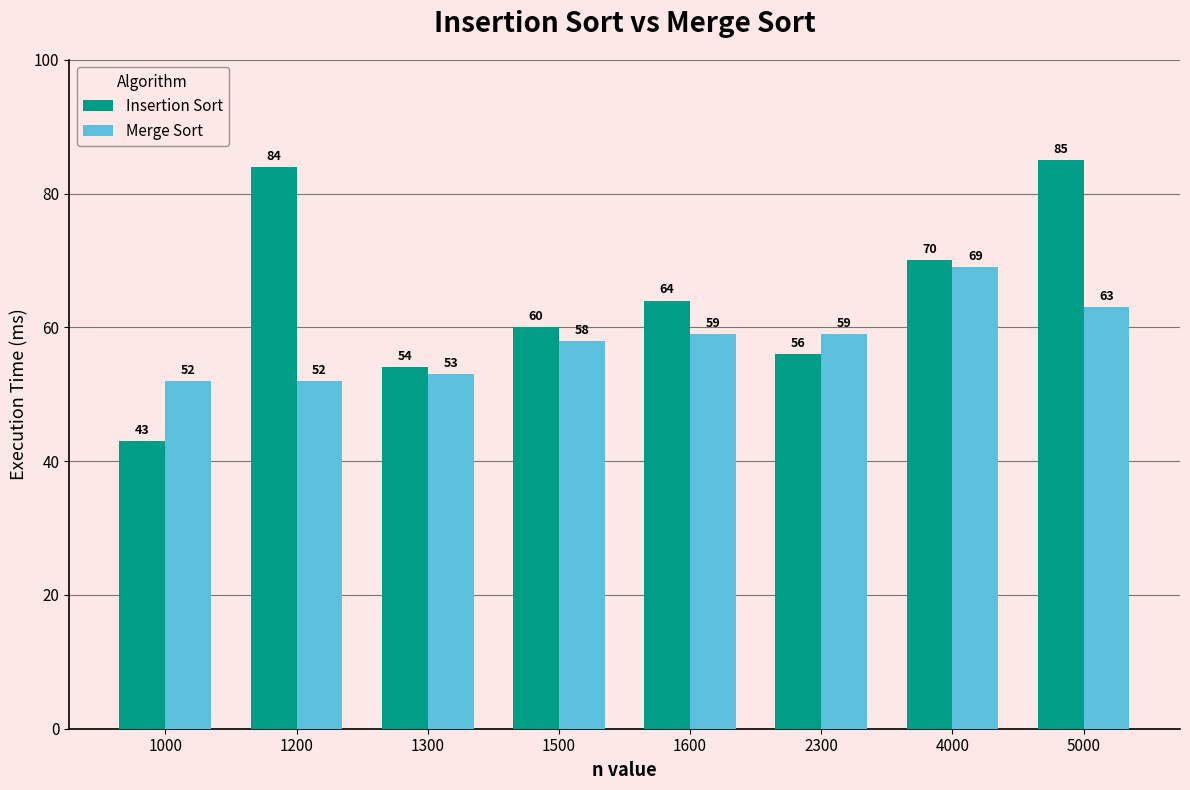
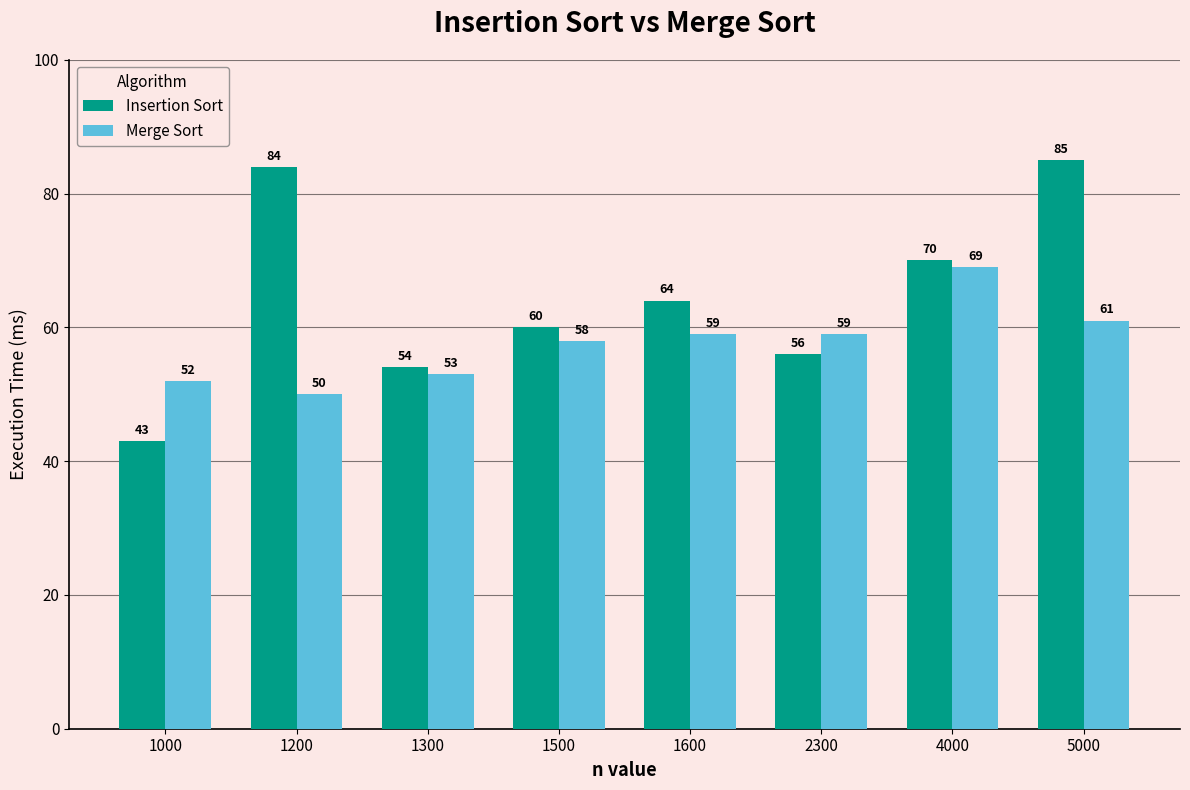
  {
    "Insertion Sort": {
      "1000": 43,
      "1200": 84,
      "1300": 54,
      "1500": 60,
      "1600": 64,
      "2300": 56,
      "4000": 70,
      "5000": 85
    },
    "Merge Sort": {
      "1000": 52,
-     "1200": 52,
+     "1200": 50,
      "1300": 53,
      "1500": 58,
      "1600": 59,
      "2300": 59,
      "4000": 69,
-     "5000": 63
+     "5000": 61
    }
  }
